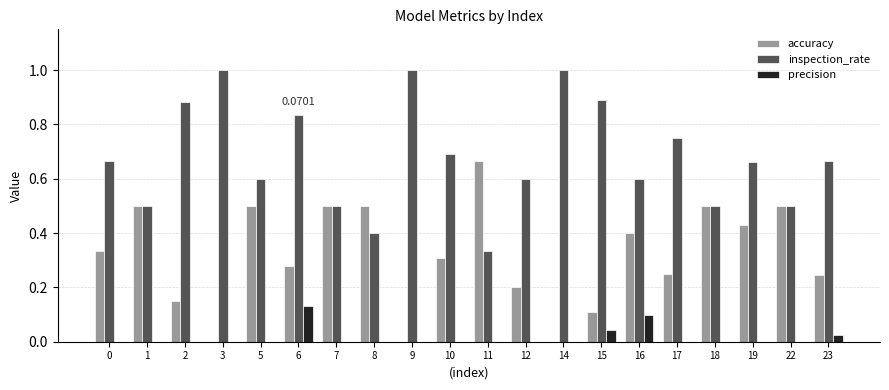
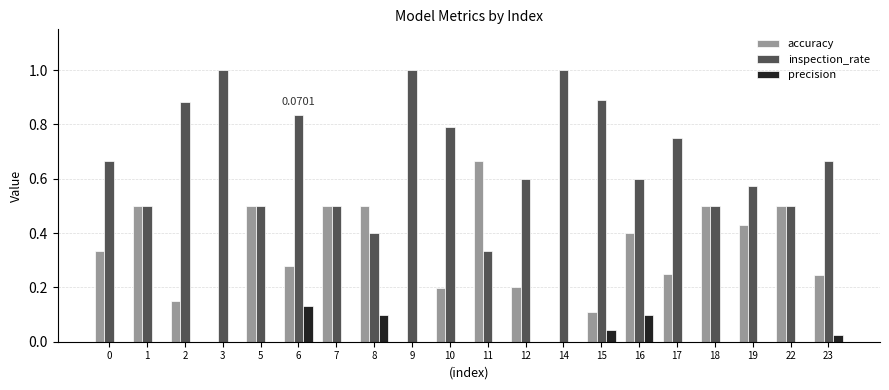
  {
    "accuracy": {
      "0": 0.33,
      "1": 0.50,
      "2": 0.15,
      "3": 0.00,
      "5": 0.50,
      "6": 0.28,
      "7": 0.50,
      "8": 0.50,
      "9": 0.00,
-     "10": 0.31,
+     "10": 0.20,
      "11": 0.67,
      "12": 0.20,
      "14": 0.00,
      "15": 0.11,
      "16": 0.40,
      "17": 0.25,
      "18": 0.50,
      "19": 0.43,
      "22": 0.50,
      "23": 0.25
    },
    "inspection_rate": {
      "0": 0.67,
      "1": 0.50,
      "2": 0.88,
      "3": 1.00,
-     "5": 0.6,
+     "5": 0.5,
      "7": 0.50,
      "8": 0.40,
      "9": 1.00,
-     "10": 0.69,
+     "10": 0.79,
      "11": 0.33,
      "12": 0.60,
      "14": 1.00,
      "15": 0.89,
      "16": 0.60,
      "17": 0.75,
      "18": 0.50,
-     "19": 0.66,
+     "19": 0.57,
      "22": 0.50,
      "23": 0.67
    },
    "precision": {
      "0": 0.0,
      "1": 0.0,
      "2": 0.0,
      "3": 0.0,
      "5": 0.0,
      "6": 0.13,
      "7": 0.0,
-     "8": 0.0,
+     "8": 0.1,
      "9": 0.0,
      "10": 0.0,
      "11": 0.0,
      "12": 0.0,
      "14": 0.0,
      "15": 0.04,
      "16": 0.1,
      "17": 0.0,
      "18": 0.0,
      "19": 0.0,
      "22": 0.0,
      "23": 0.03
    }
  }
